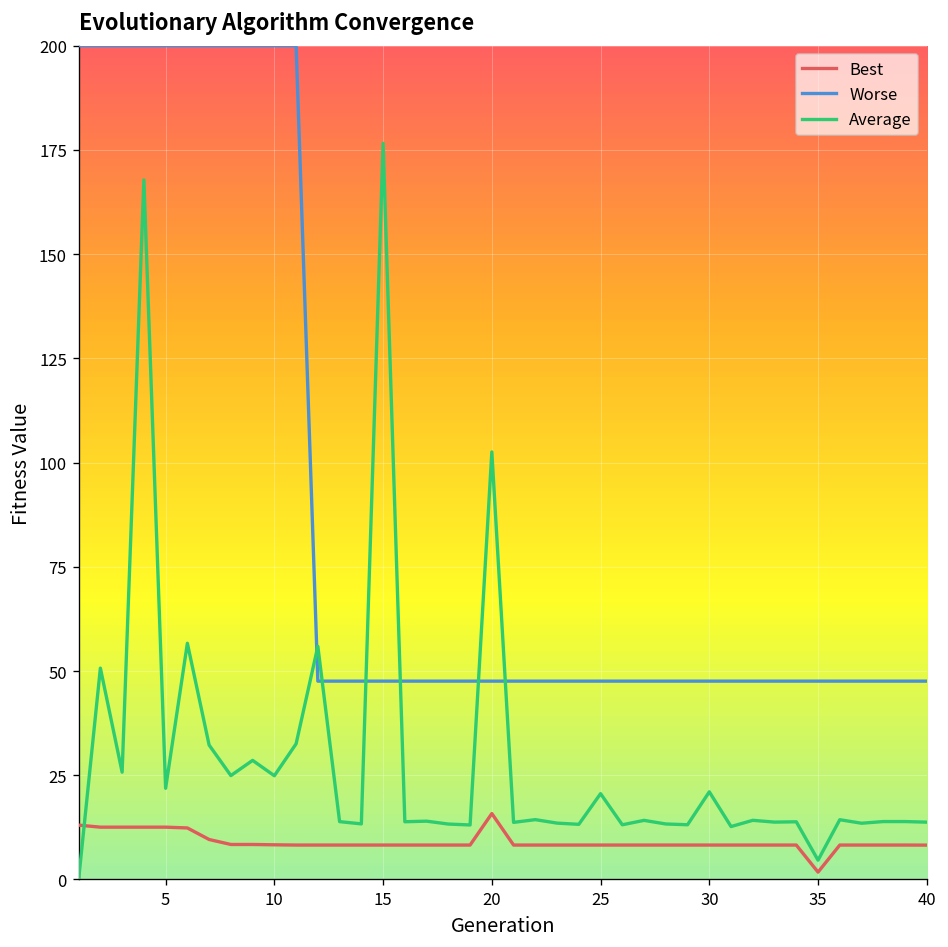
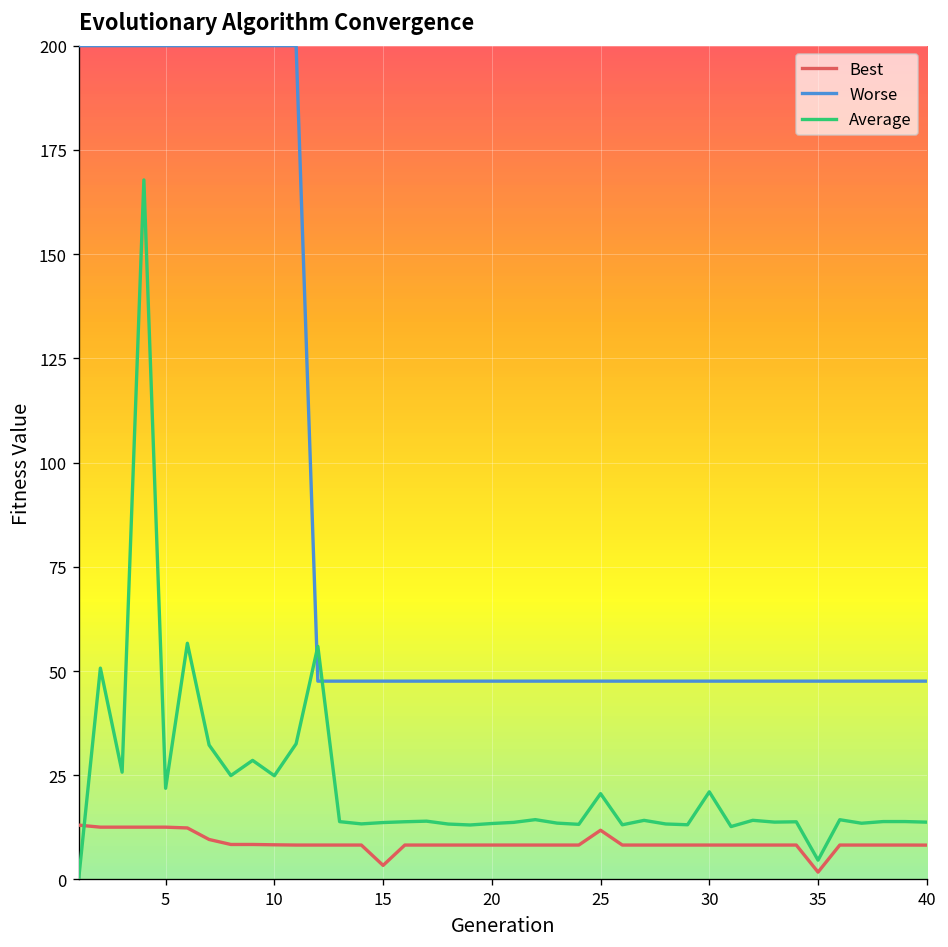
  {
    "Best": {
      "5": 13,
      "10": 8,
-     "15": 8,
-     "20": 16,
-     "25": 8,
+     "15": 3,
+     "20": 8,
+     "25": 12,
      "30": 8,
      "35": 2,
      "40": 8
    },
    "Worse": {
      "5": 200,
      "10": 200,
      "15": 48,
      "20": 48,
      "25": 48,
      "30": 48,
      "35": 48,
      "40": 48
    },
    "Average": {
      "5": 22,
      "10": 25,
-     "15": 177,
-     "20": 103,
+     "15": 14,
+     "20": 13,
      "25": 21,
      "30": 21,
      "35": 5,
      "40": 14
    }
  }
